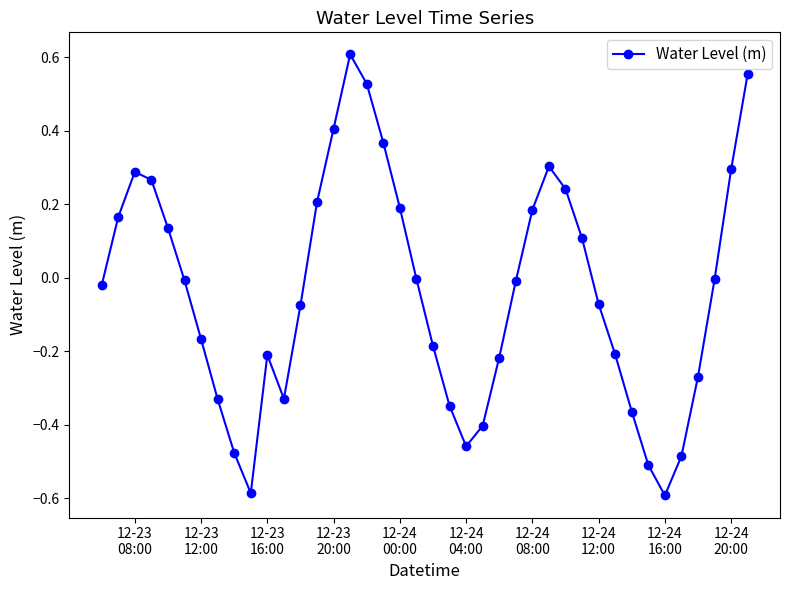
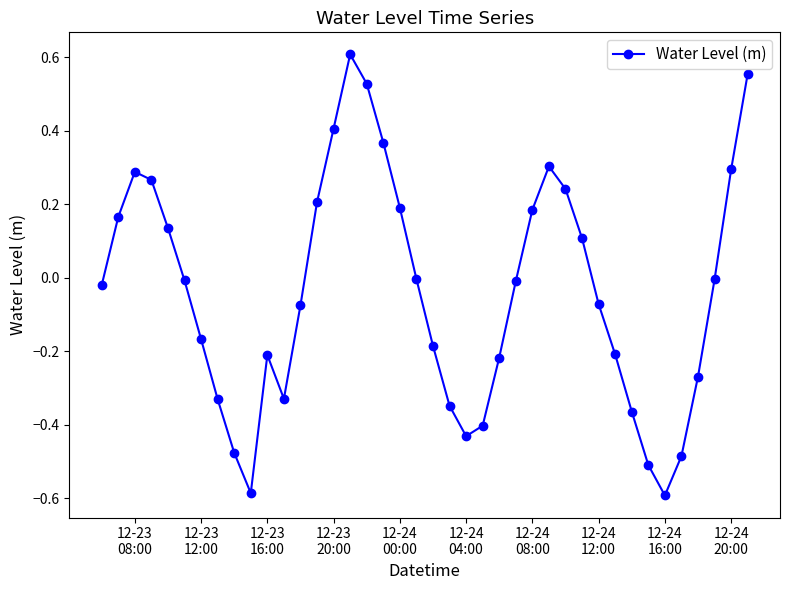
  {
    "12-23 08:00": 0.29,
    "12-23 12:00": -0.17,
    "12-23 16:00": -0.21,
    "12-23 20:00": 0.41,
    "12-24 00:00": 0.19,
-   "12-24 04:00": -0.46,
+   "12-24 04:00": -0.43,
    "12-24 08:00": 0.18,
    "12-24 12:00": -0.07,
    "12-24 16:00": -0.59,
    "12-24 20:00": 0.29
  }
